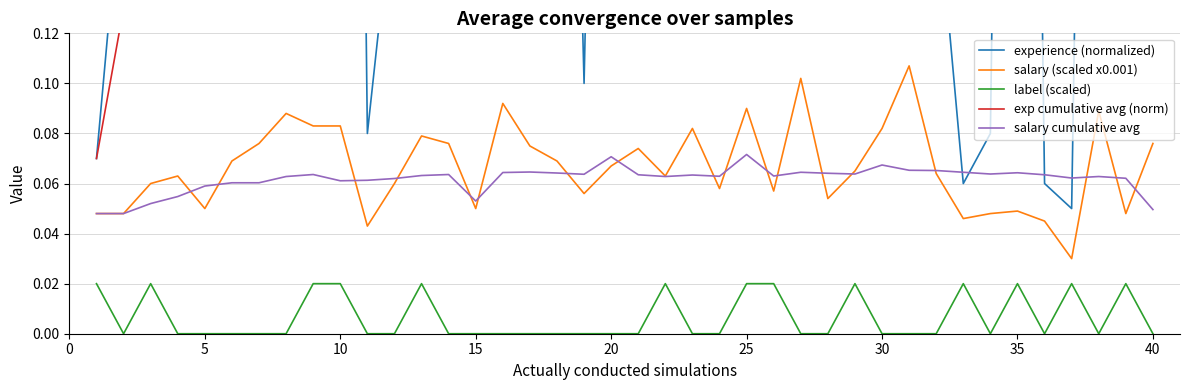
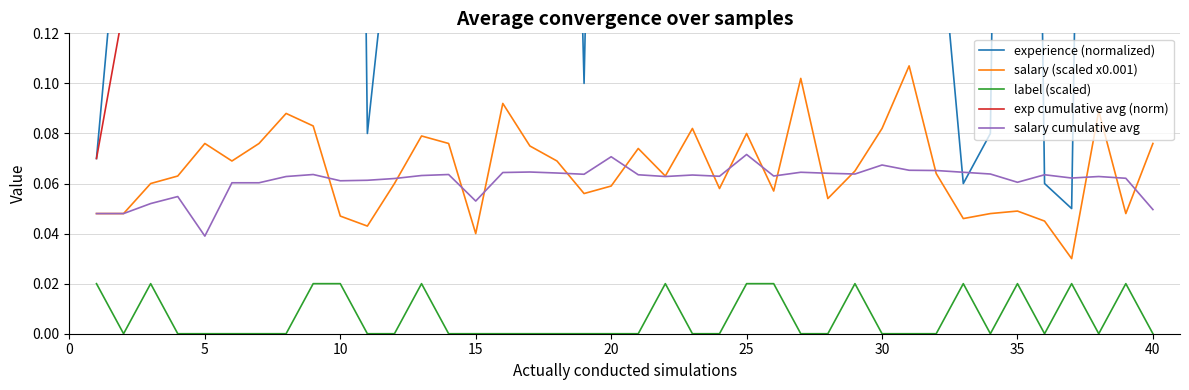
  {
    "salary (scaled x0.001)": {
-     "5": 0.050,
-     "10": 0.083,
-     "15": 0.05,
-     "20": 0.067,
-     "25": 0.09,
+     "5": 0.076,
+     "10": 0.047,
+     "15": 0.04,
+     "20": 0.059,
+     "25": 0.08,
      "30": 0.082,
      "35": 0.049,
      "40": 0.076
    },
    "label (scaled)": {
      "5": 0.000,
      "10": 0.020,
      "15": 0.000,
      "20": 0.000,
      "25": 0.020,
      "30": 0.000,
      "35": 0.020,
      "40": 0.000
    },
    "salary cumulative avg": {
-     "5": 0.059,
+     "5": 0.039,
      "10": 0.061,
      "15": 0.053,
      "20": 0.071,
      "25": 0.072,
      "30": 0.067,
-     "35": 0.064,
+     "35": 0.061,
      "40": 0.050
    }
  }
